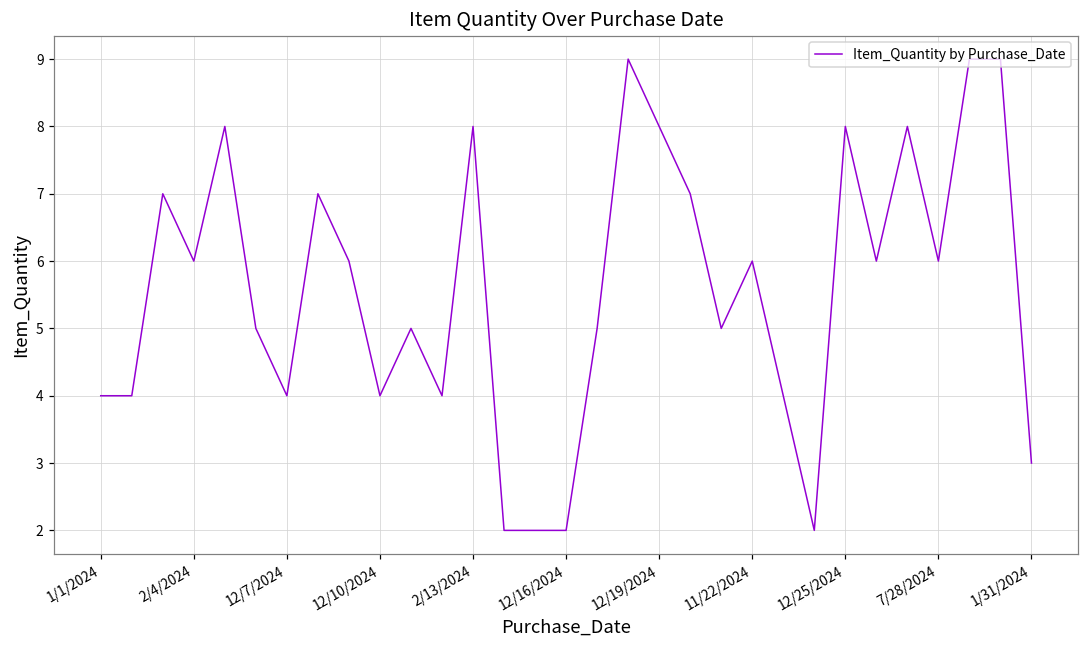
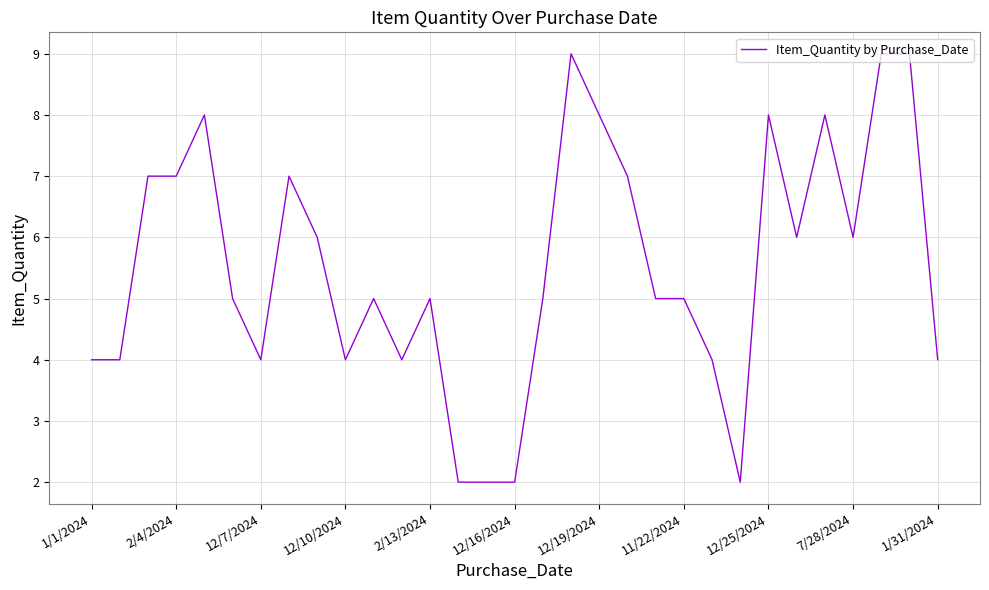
  {
    "1/1/2024": 4,
-   "2/4/2024": 6,
+   "2/4/2024": 7,
    "12/7/2024": 4,
    "12/10/2024": 4,
-   "2/13/2024": 8,
+   "2/13/2024": 5,
    "12/16/2024": 2,
    "12/19/2024": 8,
-   "11/22/2024": 6,
+   "11/22/2024": 5,
    "12/25/2024": 8,
    "7/28/2024": 6,
-   "1/31/2024": 3
+   "1/31/2024": 4
  }
